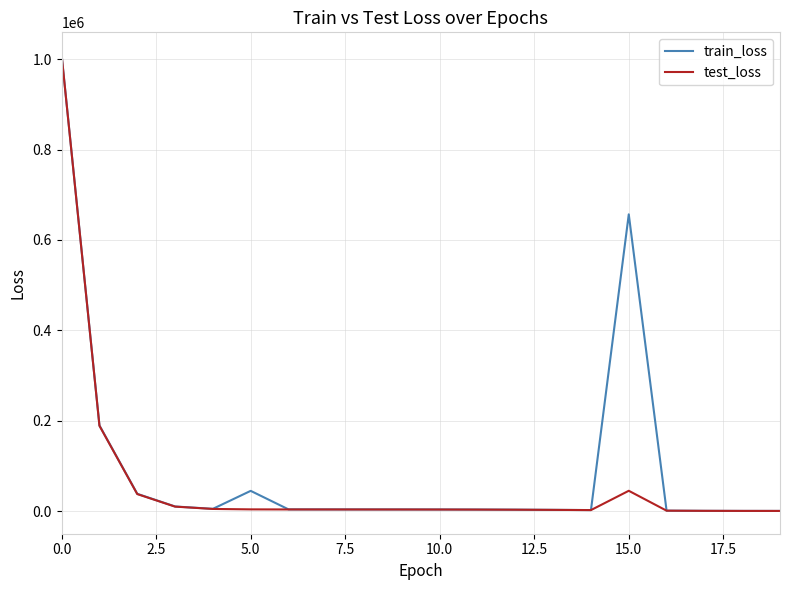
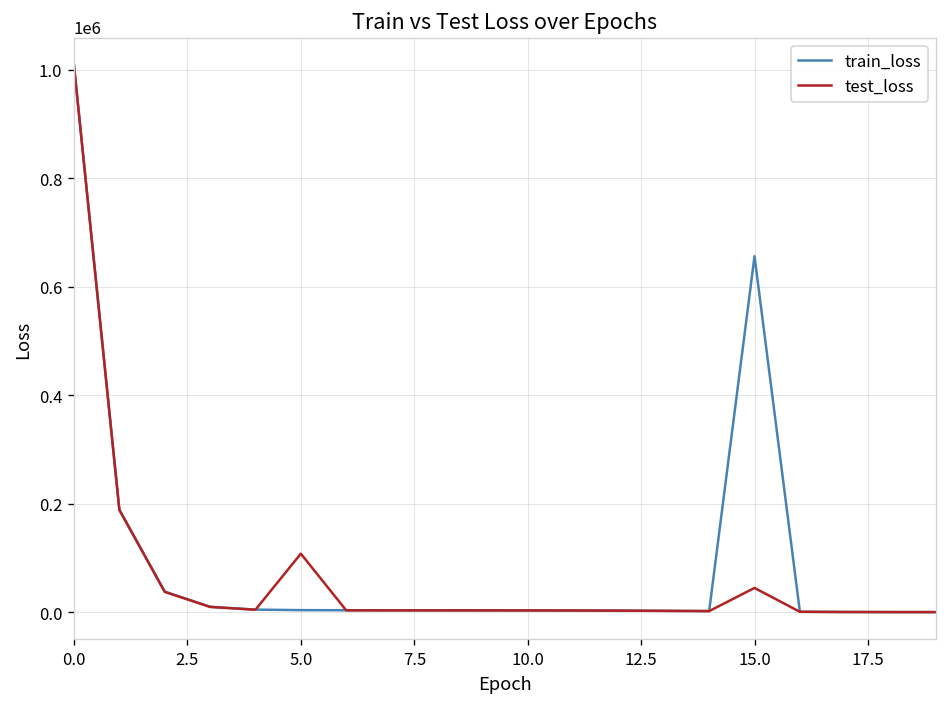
  {
    "train_loss": {
-     "5.0": 40000,
+     "5.0": 0,
      "15.0": 660000
    },
    "test_loss": {
-     "5.0": 0,
+     "5.0": 110000,
      "15.0": 40000
    }
  }
